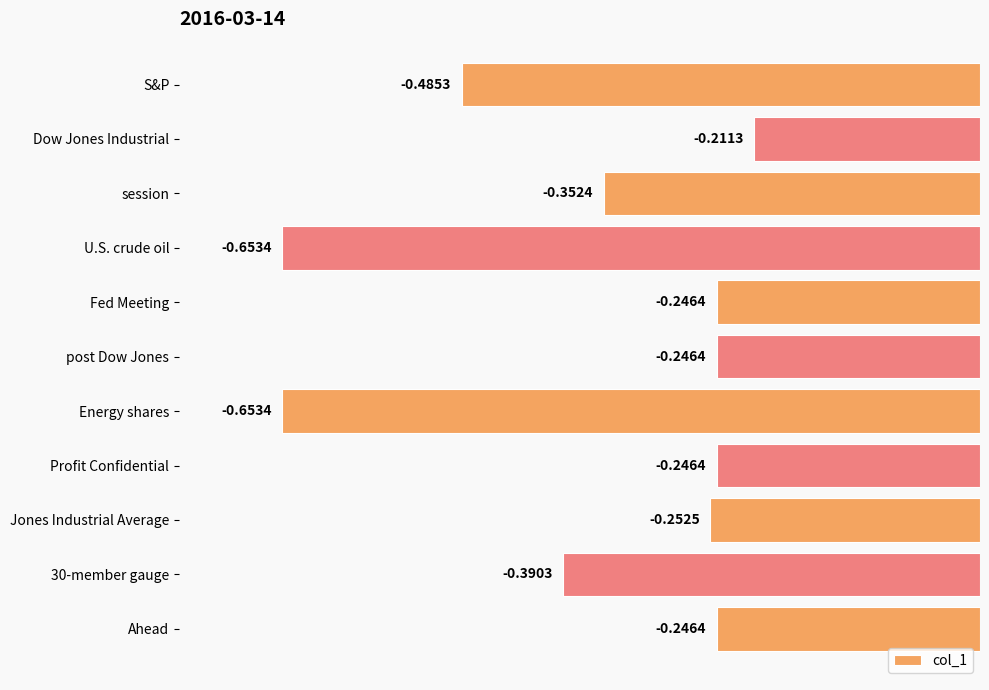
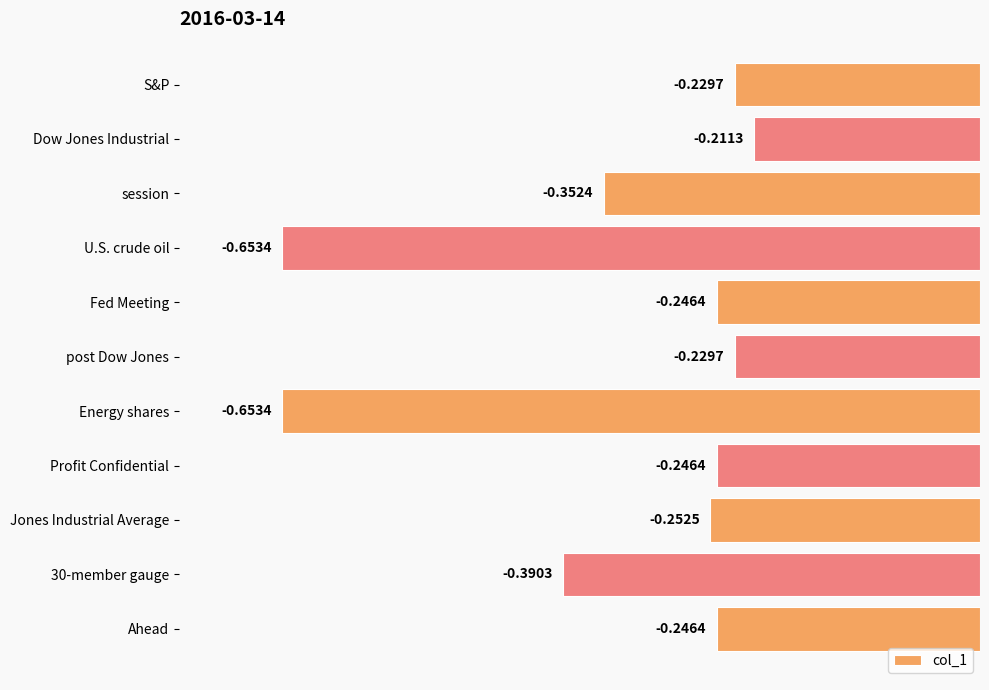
  {
-   "S&P": -0.4853,
+   "S&P": -0.2297,
    "Dow Jones Industrial": -0.2113,
    "session": -0.3524,
    "U.S. crude oil": -0.6534,
    "Fed Meeting": -0.2464,
-   "post Dow Jones": -0.2464,
+   "post Dow Jones": -0.2297,
    "Energy shares": -0.6534,
    "Profit Confidential": -0.2464,
    "Jones Industrial Average": -0.2525,
    "30-member gauge": -0.3903,
    "Ahead": -0.2464
  }
